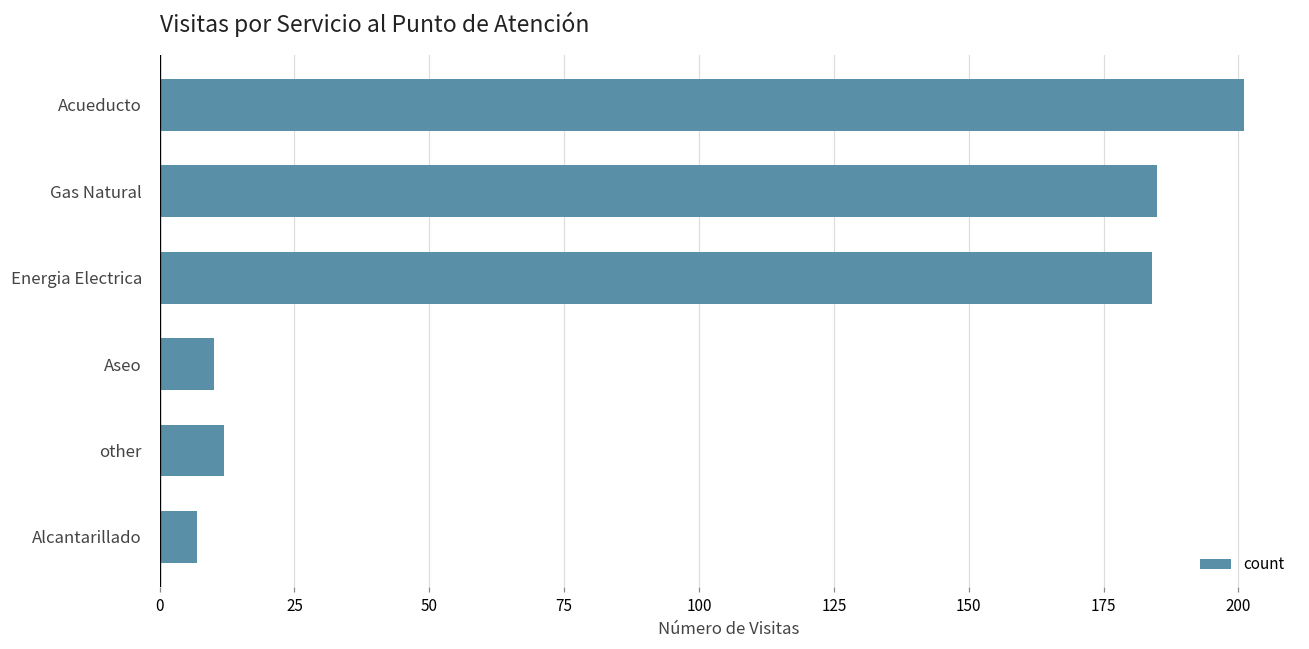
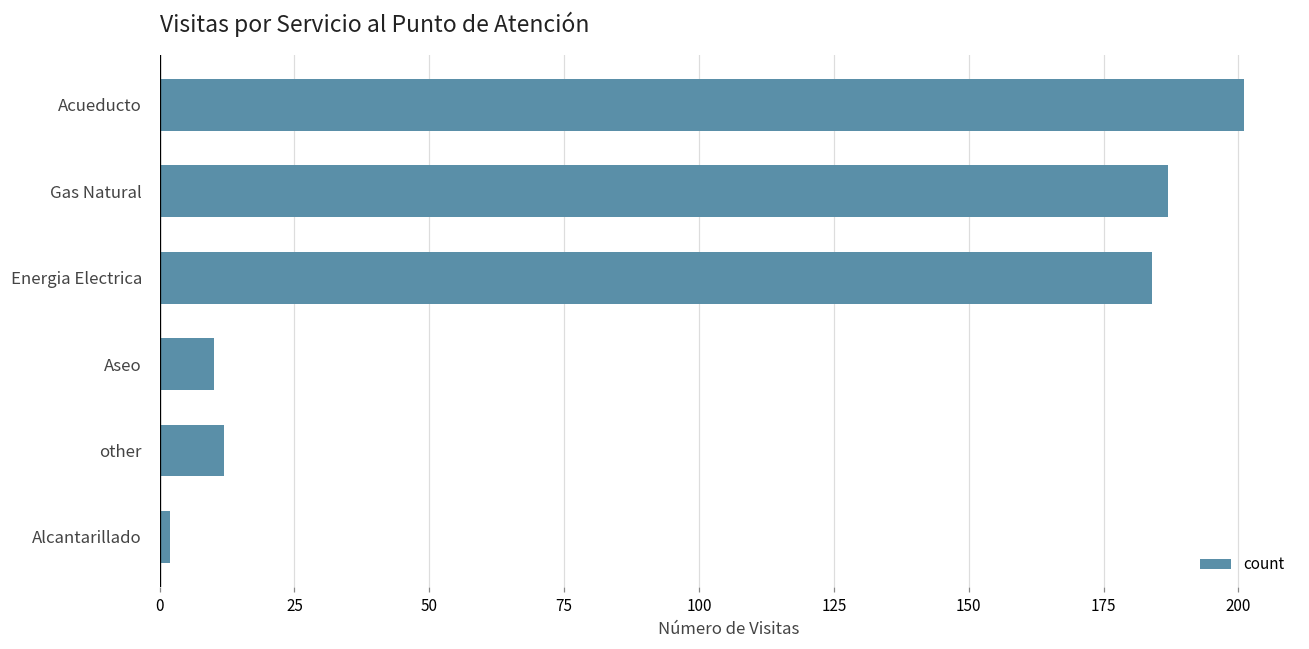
  {
    "Acueducto": 201,
-   "Gas Natural": 185,
+   "Gas Natural": 187,
    "Energia Electrica": 184,
    "Aseo": 10,
    "other": 12,
-   "Alcantarillado": 7
+   "Alcantarillado": 2
  }
